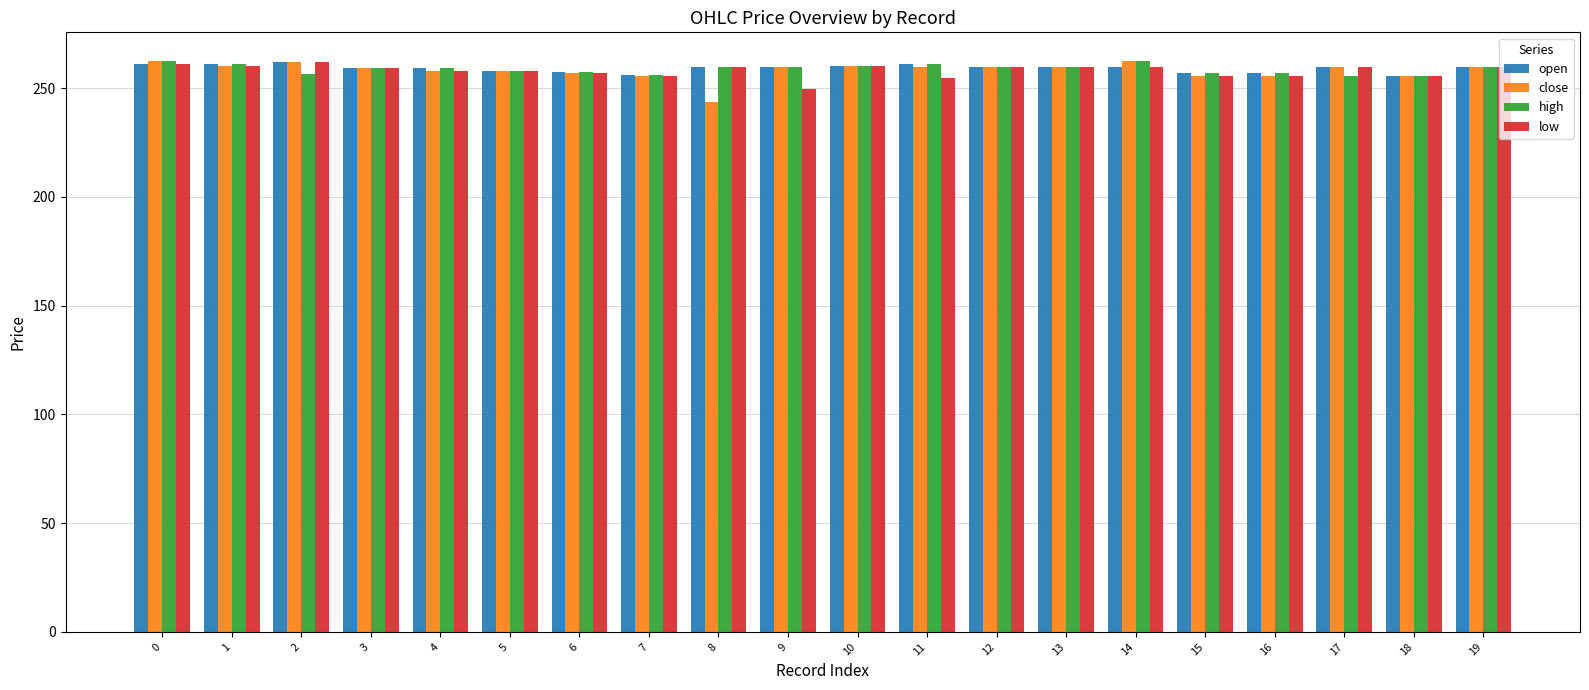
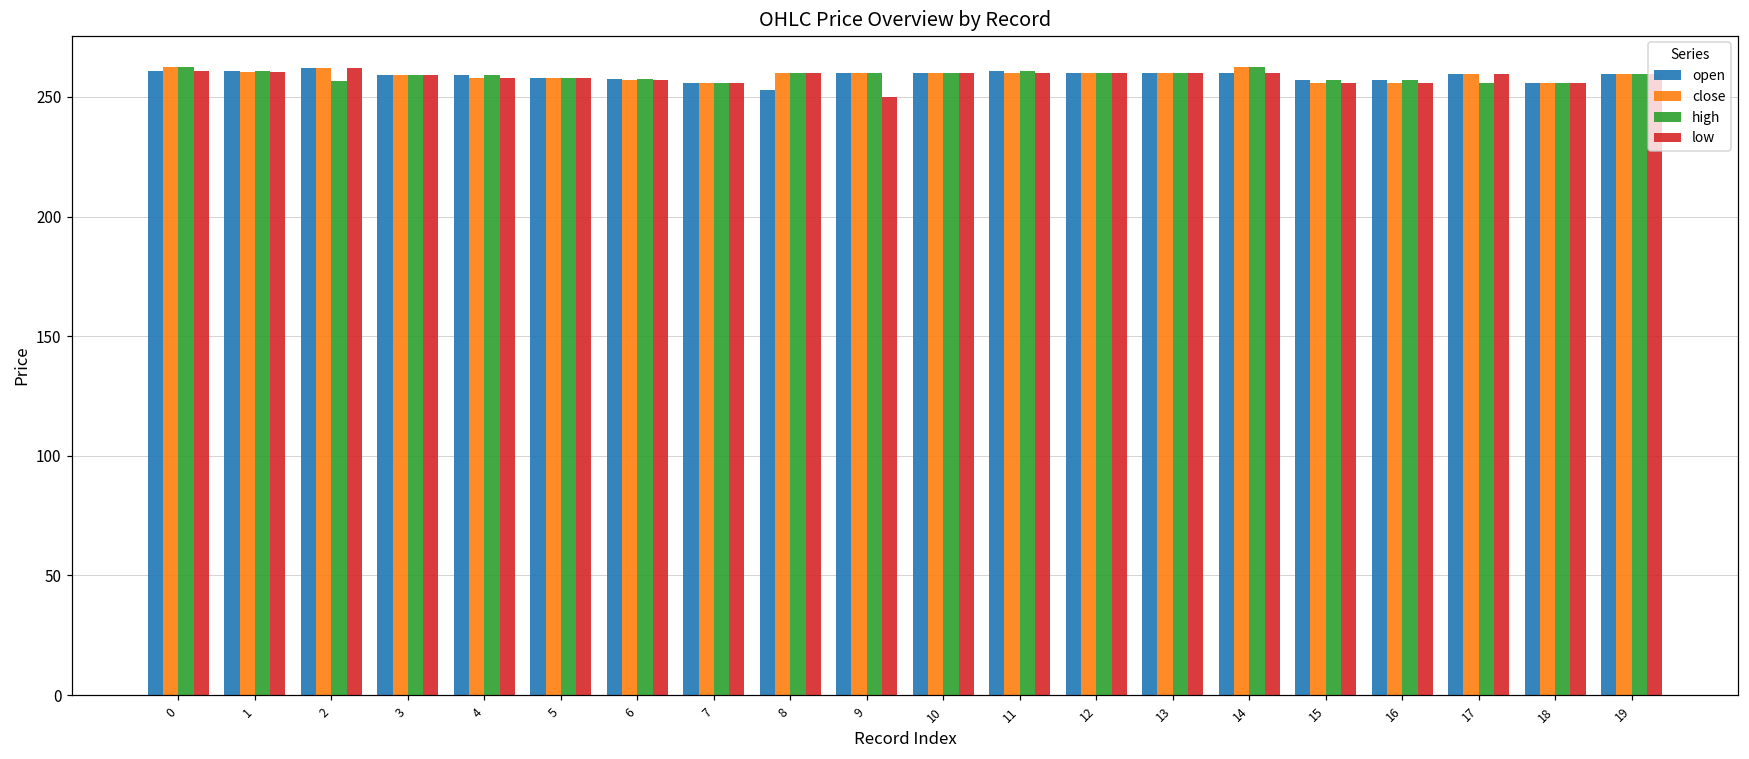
  {
    "open": {
      "0": 261,
      "1": 261,
      "2": 262,
      "3": 259,
      "4": 259,
      "5": 258,
      "6": 258,
      "7": 256,
-     "8": 260,
+     "8": 253,
      "9": 260,
      "10": 260,
      "11": 261,
      "12": 260,
      "13": 260,
      "14": 260,
      "15": 257,
      "16": 257,
      "17": 260,
      "18": 256,
      "19": 260
    },
    "close": {
      "0": 263,
      "1": 260,
      "2": 262,
      "3": 259,
      "4": 258,
      "5": 258,
      "6": 257,
      "7": 256,
-     "8": 243,
+     "8": 260,
      "9": 260,
      "10": 260,
      "11": 260,
      "12": 260,
      "13": 260,
      "14": 262,
      "15": 256,
      "16": 256,
      "17": 260,
      "18": 256,
      "19": 260
    },
    "high": {
      "0": 263,
      "1": 261,
      "2": 257,
      "3": 259,
      "4": 259,
      "5": 258,
      "6": 258,
      "7": 256,
      "8": 260,
      "9": 260,
      "10": 260,
      "11": 261,
      "12": 260,
      "13": 260,
      "14": 262,
      "15": 257,
      "16": 257,
      "17": 256,
      "18": 256,
      "19": 260
    },
    "low": {
      "0": 261,
      "1": 260,
      "2": 262,
      "3": 259,
      "4": 258,
      "5": 258,
      "6": 257,
      "7": 256,
      "8": 260,
      "9": 250,
      "10": 260,
-     "11": 255,
+     "11": 260,
      "12": 260,
      "13": 260,
      "14": 260,
      "15": 256,
      "16": 256,
      "17": 260,
      "18": 256
    }
  }
